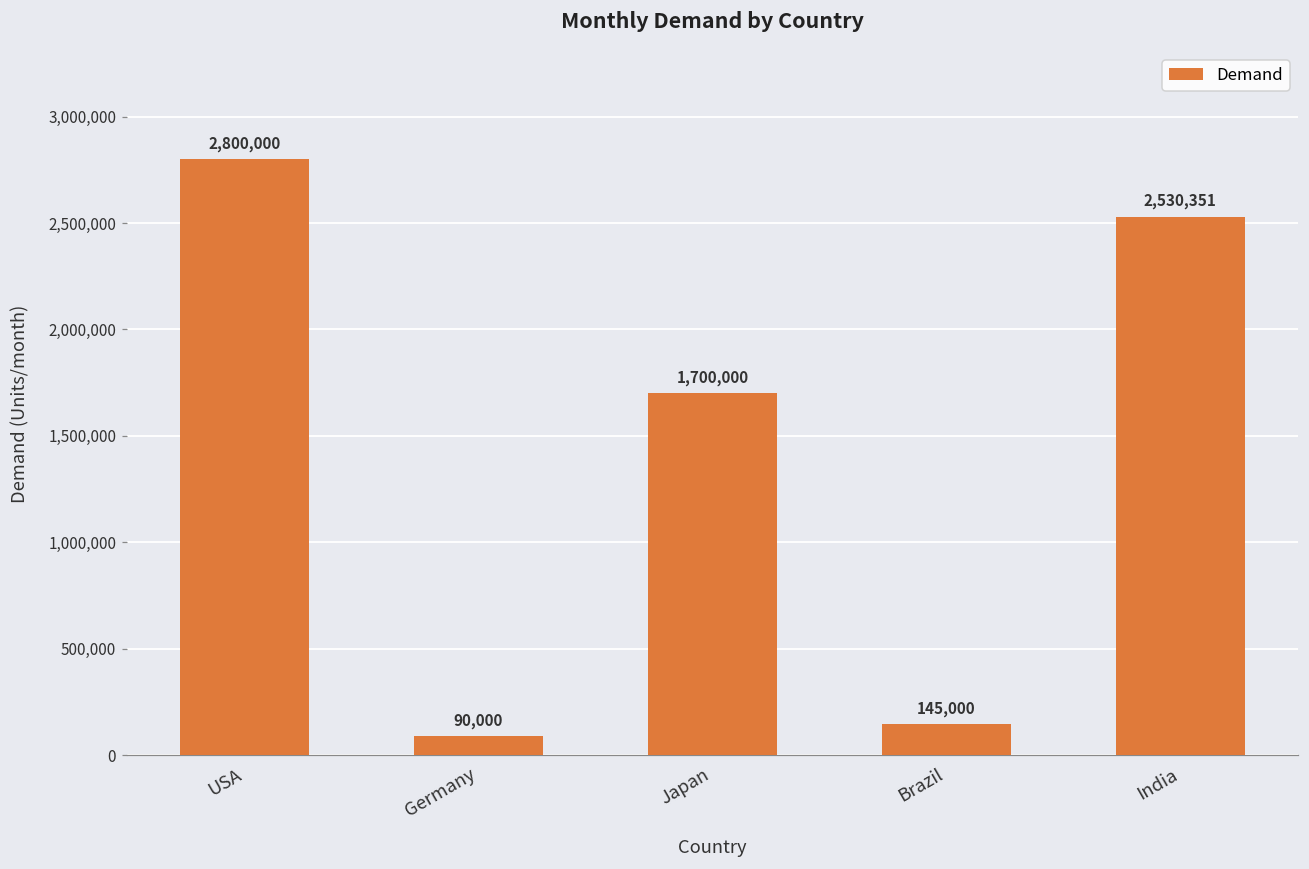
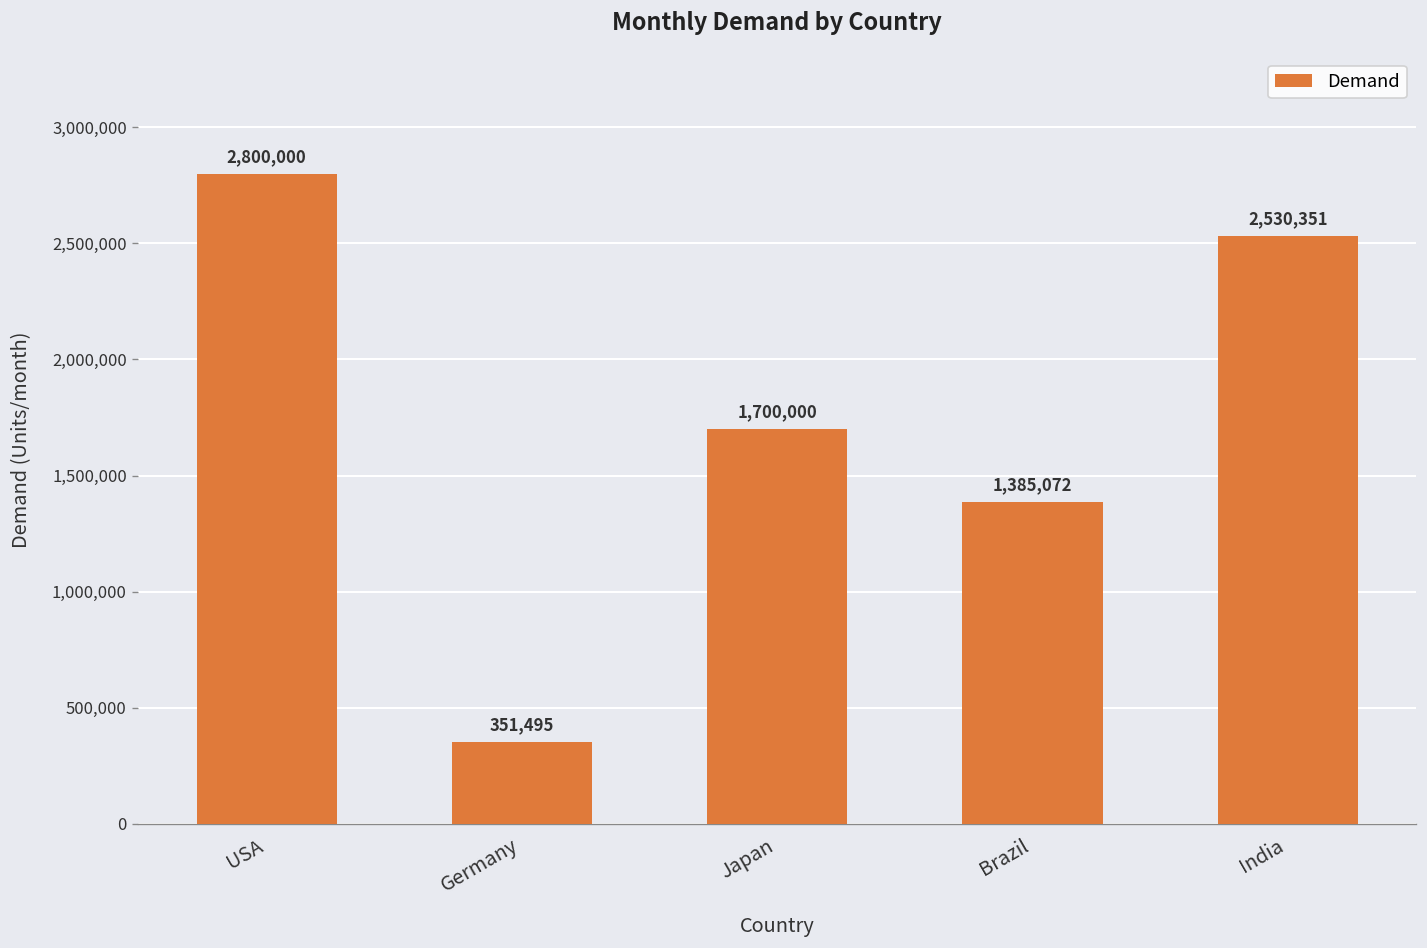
  {
    "USA": "2,800,000",
-   "Germany": "90,000",
+   "Germany": "351,495",
    "Japan": "1,700,000",
-   "Brazil": "145,000",
+   "Brazil": "1,385,072",
    "India": "2,530,351"
  }
